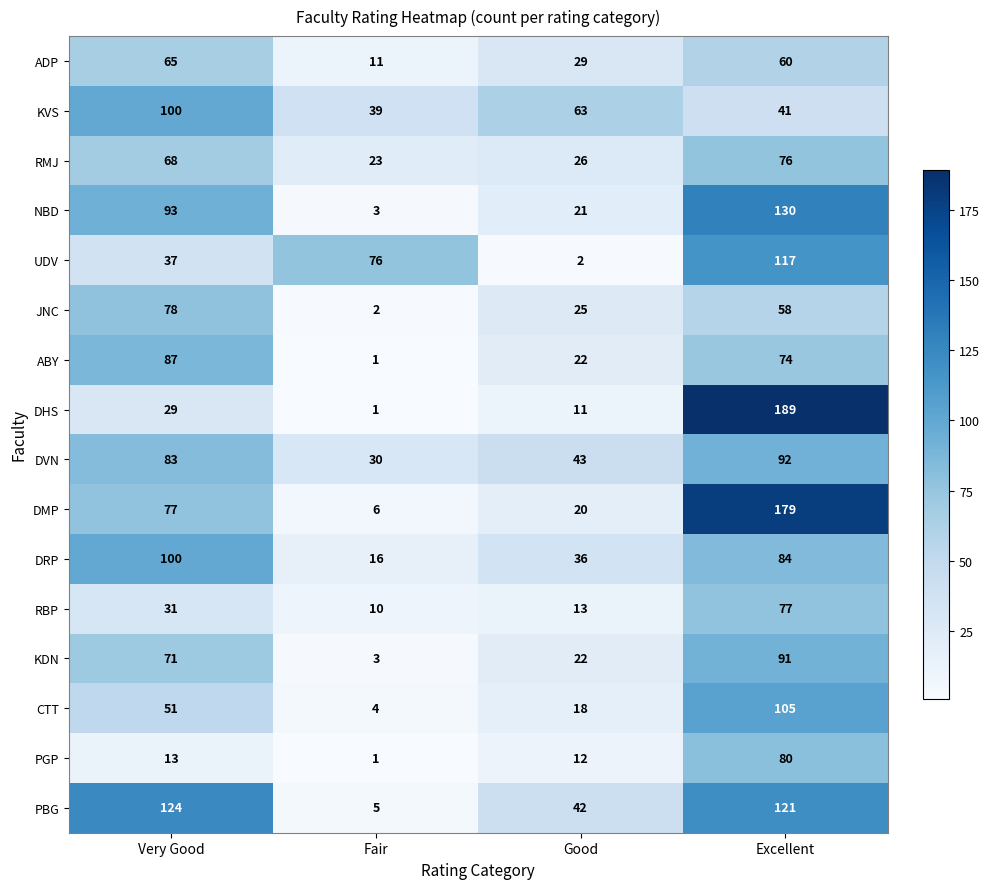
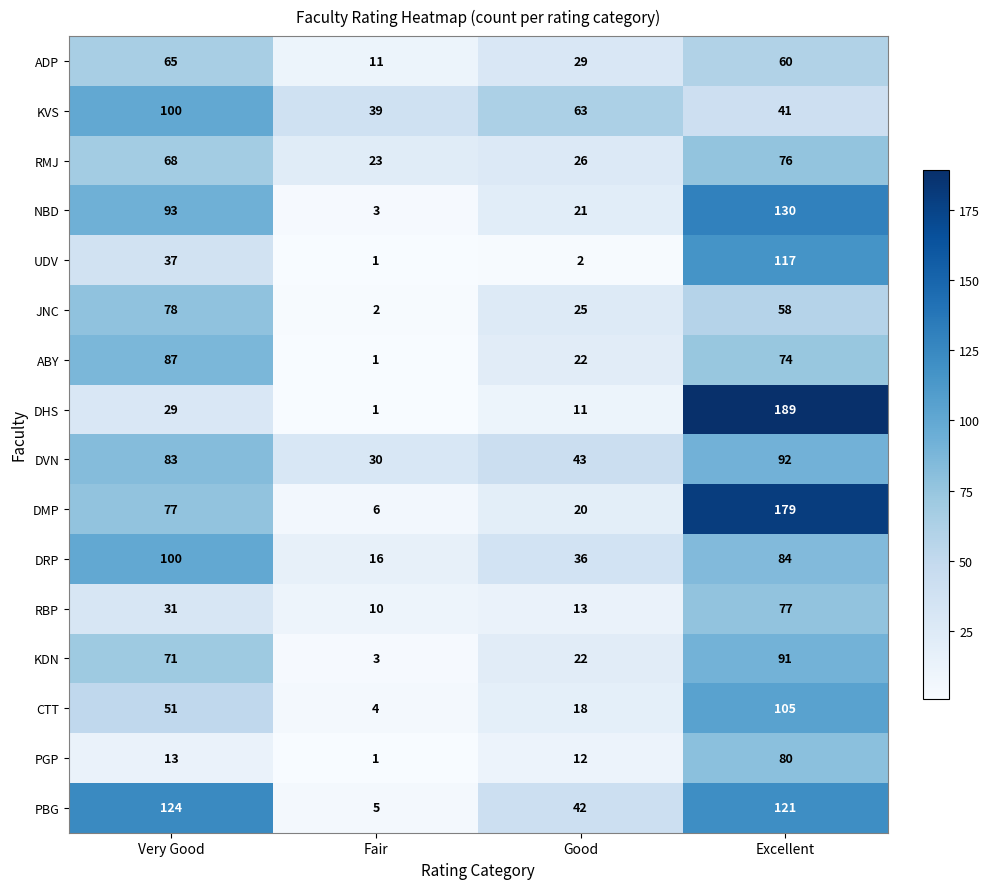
  {
    "ADP": {
      "Very Good": 65,
      "Fair": 11,
      "Good": 29,
      "Excellent": 60
    },
    "KVS": {
      "Very Good": 100,
      "Fair": 39,
      "Good": 63,
      "Excellent": 41
    },
    "RMJ": {
      "Very Good": 68,
      "Fair": 23,
      "Good": 26,
      "Excellent": 76
    },
    "NBD": {
      "Very Good": 93,
      "Fair": 3,
      "Good": 21,
      "Excellent": 130
    },
    "UDV": {
      "Very Good": 37,
-     "Fair": 76,
+     "Fair": 1,
      "Good": 2,
      "Excellent": 117
    },
    "JNC": {
      "Very Good": 78,
      "Fair": 2,
      "Good": 25,
      "Excellent": 58
    },
    "ABY": {
      "Very Good": 87,
      "Fair": 1,
      "Good": 22,
      "Excellent": 74
    },
    "DHS": {
      "Very Good": 29,
      "Fair": 1,
      "Good": 11,
      "Excellent": 189
    },
    "DVN": {
      "Very Good": 83,
      "Fair": 30,
      "Good": 43,
      "Excellent": 92
    },
    "DMP": {
      "Very Good": 77,
      "Fair": 6,
      "Good": 20,
      "Excellent": 179
    },
    "DRP": {
      "Very Good": 100,
      "Fair": 16,
      "Good": 36,
      "Excellent": 84
    },
    "RBP": {
      "Very Good": 31,
      "Fair": 10,
      "Good": 13,
      "Excellent": 77
    },
    "KDN": {
      "Very Good": 71,
      "Fair": 3,
      "Good": 22,
      "Excellent": 91
    },
    "CTT": {
      "Very Good": 51,
      "Fair": 4,
      "Good": 18,
      "Excellent": 105
    },
    "PGP": {
      "Very Good": 13,
      "Fair": 1,
      "Good": 12,
      "Excellent": 80
    },
    "PBG": {
      "Very Good": 124,
      "Fair": 5,
      "Good": 42,
      "Excellent": 121
    }
  }
